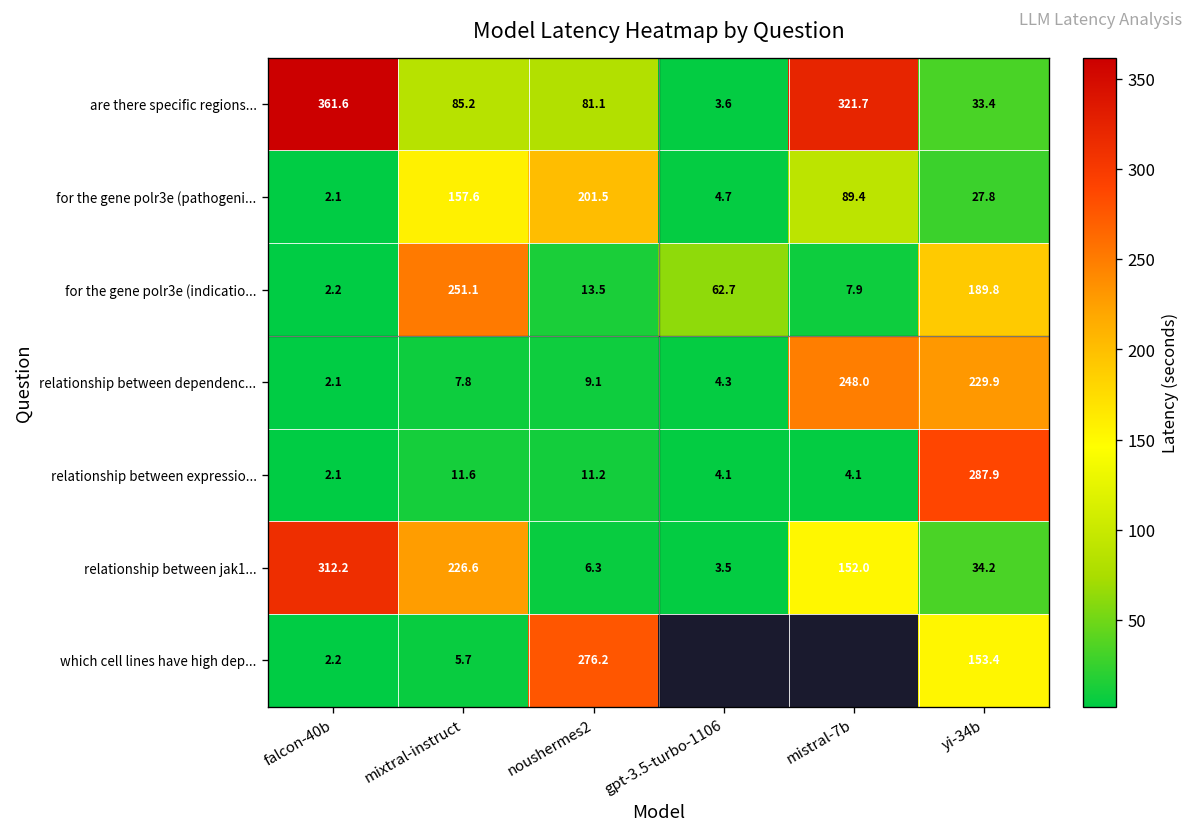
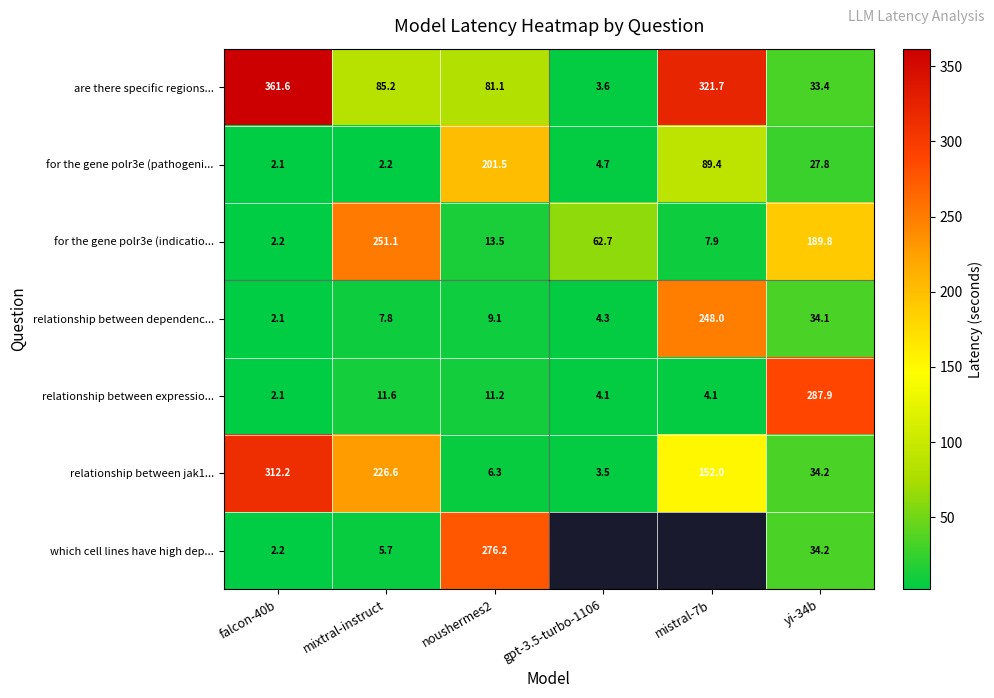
  {
    "are there specific regions...": {
      "falcon-40b": 361.6,
      "mixtral-instruct": 85.2,
      "noushermes2": 81.1,
      "gpt-3.5-turbo-1106": 3.6,
      "mistral-7b": 321.7,
      "yi-34b": 33.4
    },
    "for the gene polr3e (pathogeni...": {
      "falcon-40b": 2.1,
-     "mixtral-instruct": 157.6,
+     "mixtral-instruct": 2.2,
      "noushermes2": 201.5,
      "gpt-3.5-turbo-1106": 4.7,
      "mistral-7b": 89.4,
      "yi-34b": 27.8
    },
    "for the gene polr3e (indicatio...": {
      "falcon-40b": 2.2,
      "mixtral-instruct": 251.1,
      "noushermes2": 13.5,
      "gpt-3.5-turbo-1106": 62.7,
      "mistral-7b": 7.9,
      "yi-34b": 189.8
    },
    "relationship between dependenc...": {
      "falcon-40b": 2.1,
      "mixtral-instruct": 7.8,
      "noushermes2": 9.1,
      "gpt-3.5-turbo-1106": 4.3,
      "mistral-7b": 248.0,
-     "yi-34b": 229.9
+     "yi-34b": 34.1
    },
    "relationship between expressio...": {
      "falcon-40b": 2.1,
      "mixtral-instruct": 11.6,
      "noushermes2": 11.2,
      "gpt-3.5-turbo-1106": 4.1,
      "mistral-7b": 4.1,
      "yi-34b": 287.9
    },
    "relationship between jak1...": {
      "falcon-40b": 312.2,
      "mixtral-instruct": 226.6,
      "noushermes2": 6.3,
      "gpt-3.5-turbo-1106": 3.5,
      "mistral-7b": 152.0,
      "yi-34b": 34.2
    },
    "which cell lines have high dep...": {
      "falcon-40b": 2.2,
      "mixtral-instruct": 5.7,
      "noushermes2": 276.2,
-     "yi-34b": 153.4
+     "yi-34b": 34.2
    }
  }
